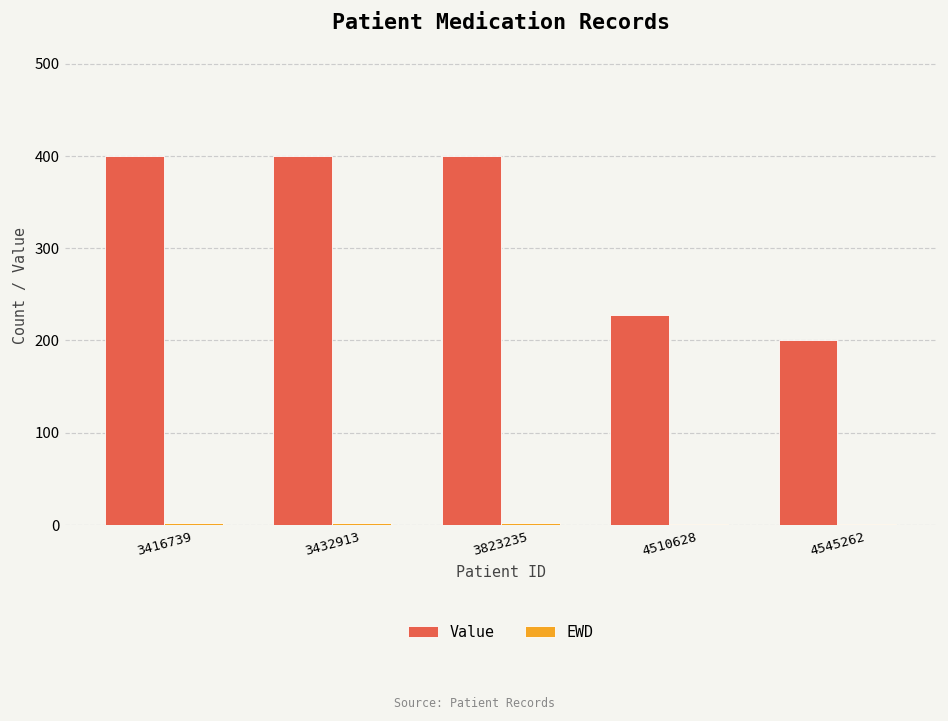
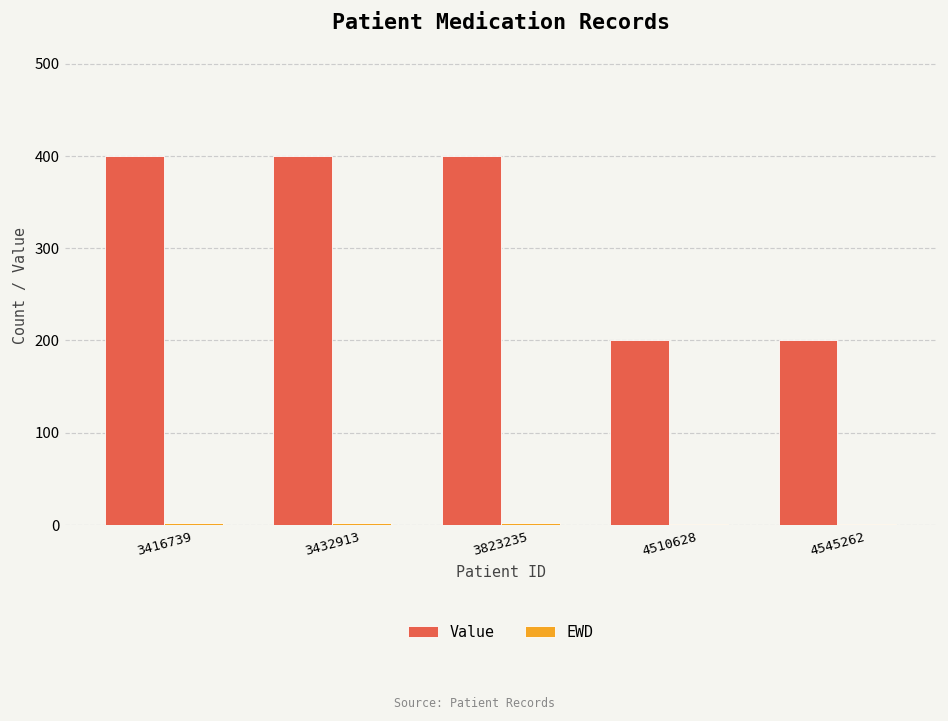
  {
    "Value": {
      "3416739": 400,
      "3432913": 400,
      "3823235": 400,
-     "4510628": 230,
+     "4510628": 200,
      "4545262": 200
    }
  }
